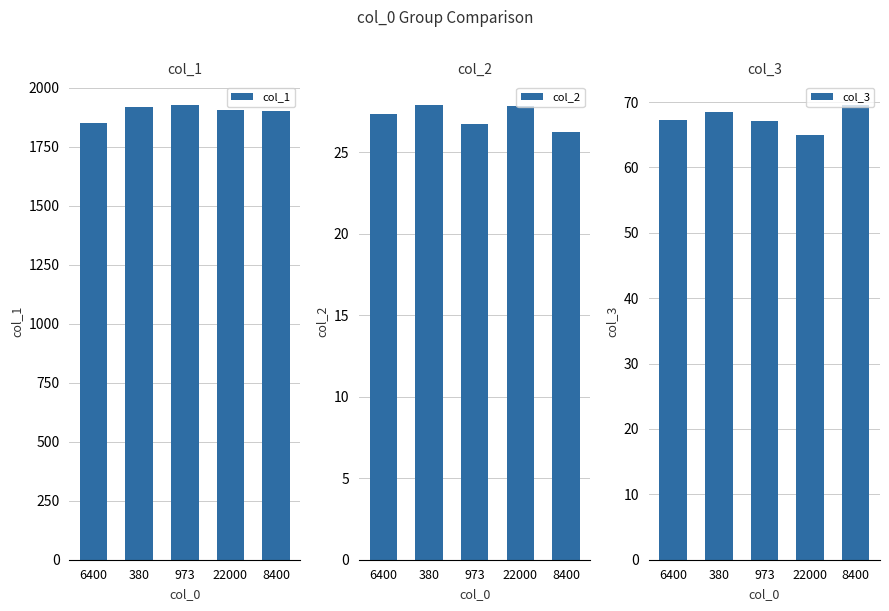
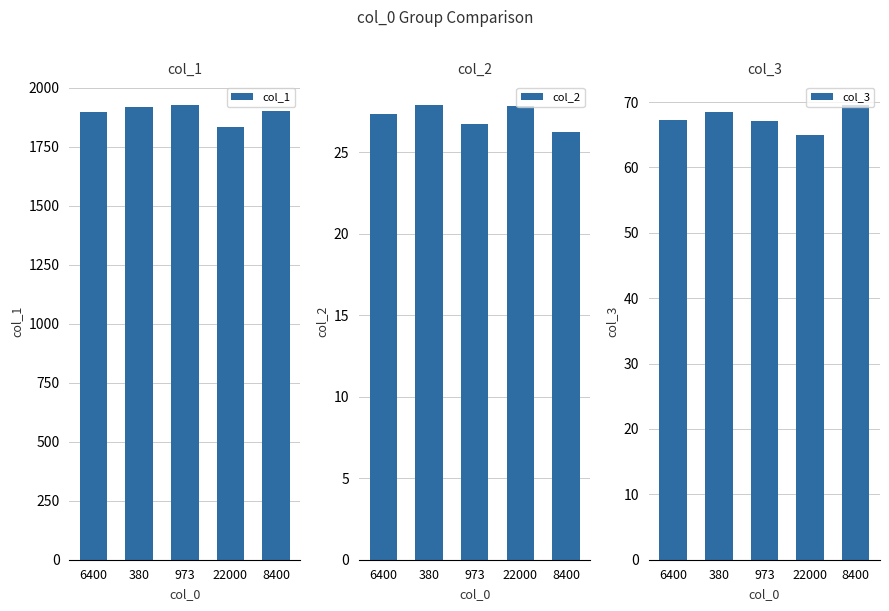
  {
    "col_1": {
-     "6400": 1850,
+     "6400": 1900,
      "380": 1920,
      "973": 1930,
-     "22000": 1910,
+     "22000": 1830,
      "8400": 1900
    },
    "col_2": {
      "6400": 27.4,
      "380": 27.9,
      "973": 26.8,
      "8400": 26.2
    },
    "col_3": {
      "6400": 67,
      "380": 69,
      "973": 67,
      "22000": 65
    }
  }
